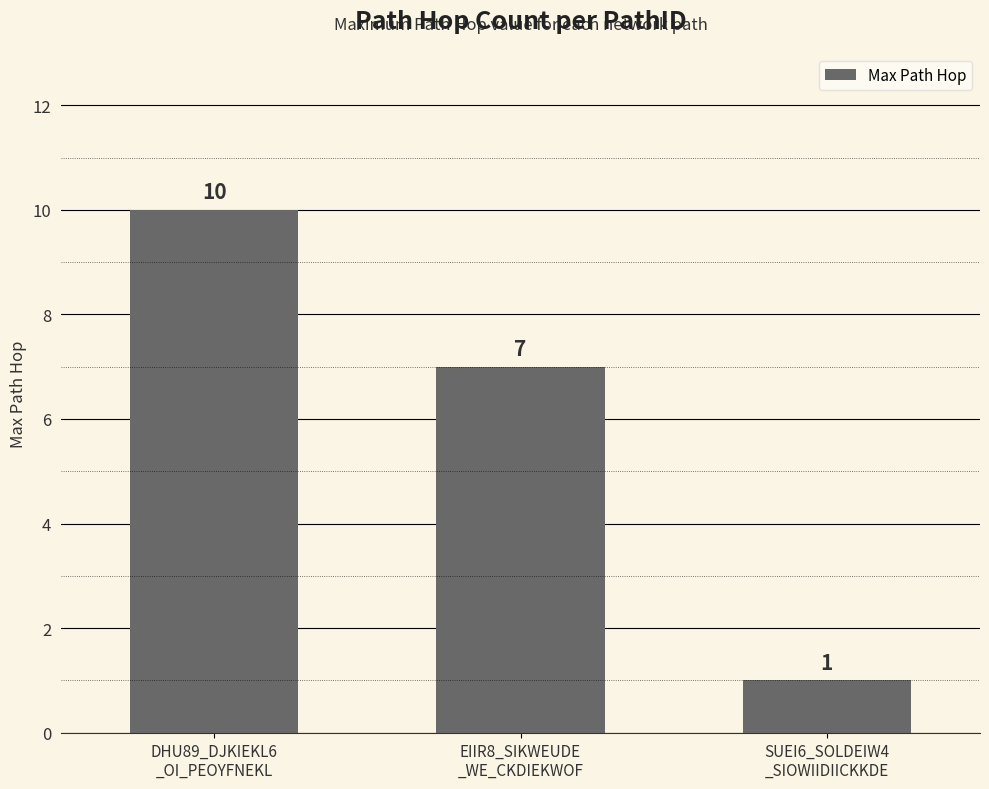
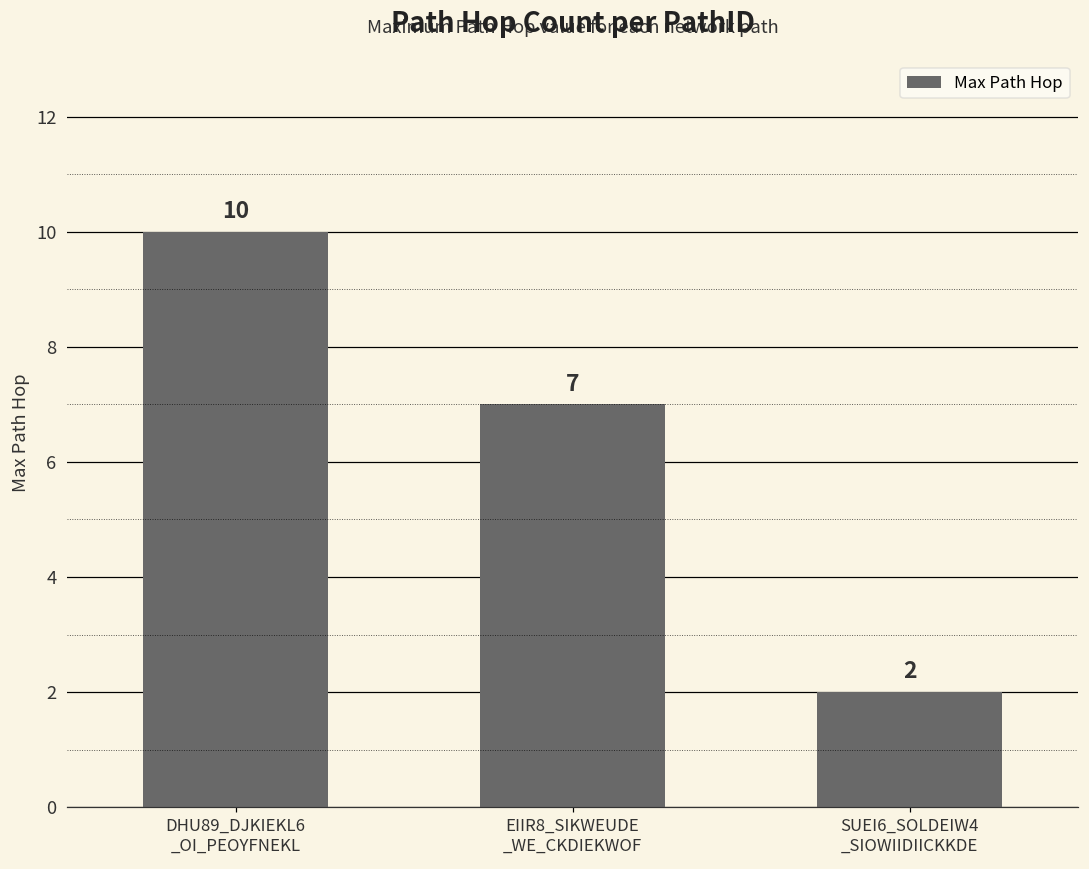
  {
    "DHU89_DJKIEKL6 _OI_PEOYFNEKL": 10,
    "EIIR8_SIKWEUDE _WE_CKDIEKWOF": 7,
-   "SUEI6_SOLDEIW4 _SIOWIIDIICKKDE": 1
+   "SUEI6_SOLDEIW4 _SIOWIIDIICKKDE": 2
  }
